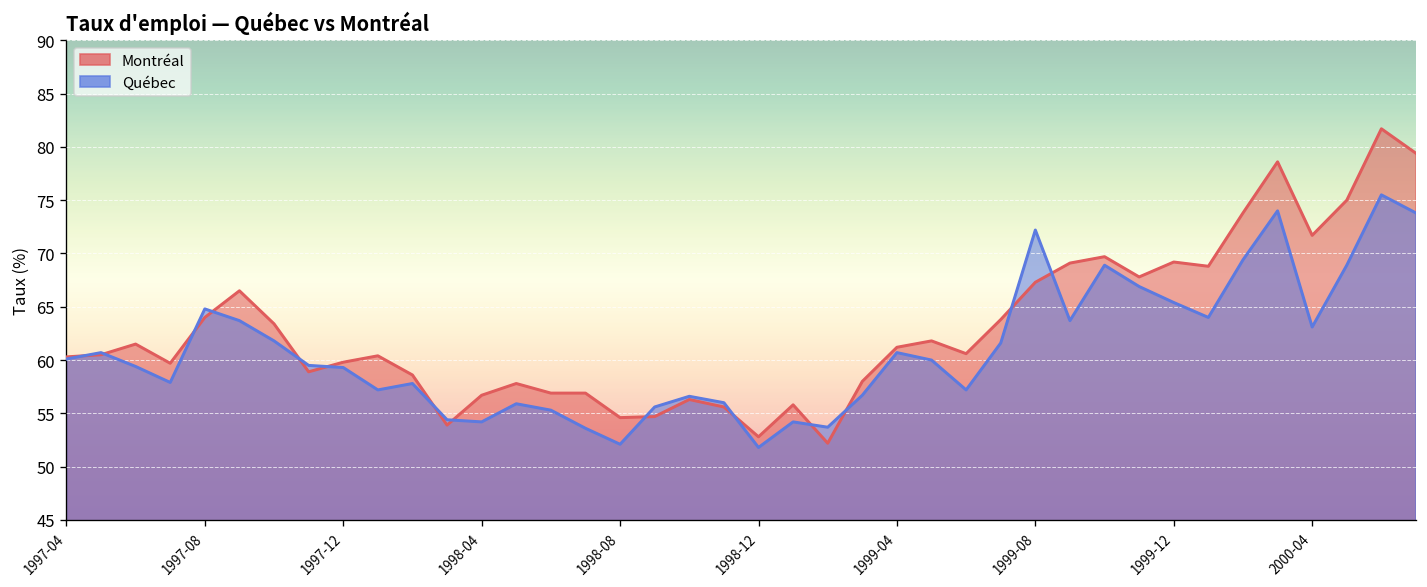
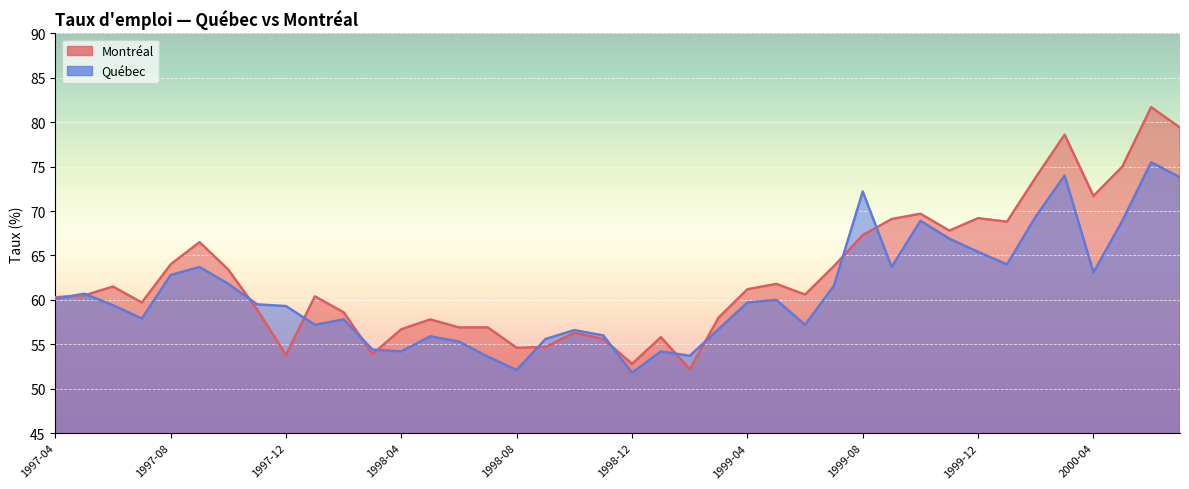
  {
    "Montréal": {
      "1997-08": 64,
-     "1997-12": 60,
+     "1997-12": 54,
      "1998-04": 57,
      "1998-08": 55,
      "1998-12": 53,
      "1999-04": 61,
      "1999-08": 67,
      "1999-12": 69,
      "2000-04": 72
    },
    "Québec": {
-     "1997-08": 65,
+     "1997-08": 63,
      "1997-12": 59,
      "1998-04": 54,
      "1998-08": 52,
      "1998-12": 52,
-     "1999-04": 61,
+     "1999-04": 60,
      "1999-08": 72,
      "1999-12": 65,
      "2000-04": 63
    }
  }
